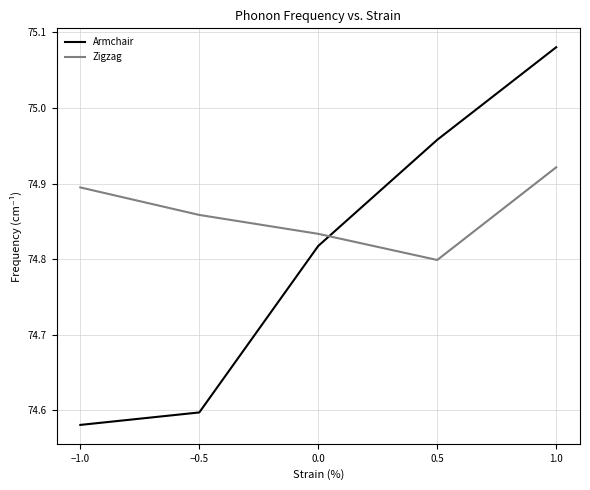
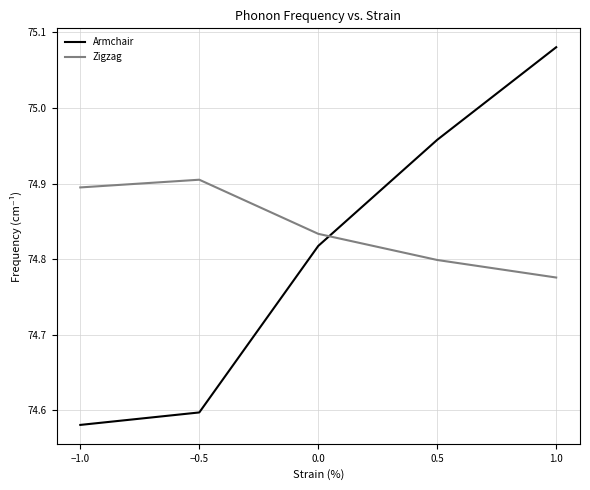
  {
    "Armchair": {
      "−1.0": 74.58,
      "−0.5": 74.60,
      "0.0": 74.82,
      "0.5": 74.96,
      "1.0": 75.08
    },
    "Zigzag": {
      "−1.0": 74.89,
-     "−0.5": 74.86,
+     "−0.5": 74.91,
      "0.0": 74.83,
      "0.5": 74.80,
-     "1.0": 74.92
+     "1.0": 74.78
    }
  }
